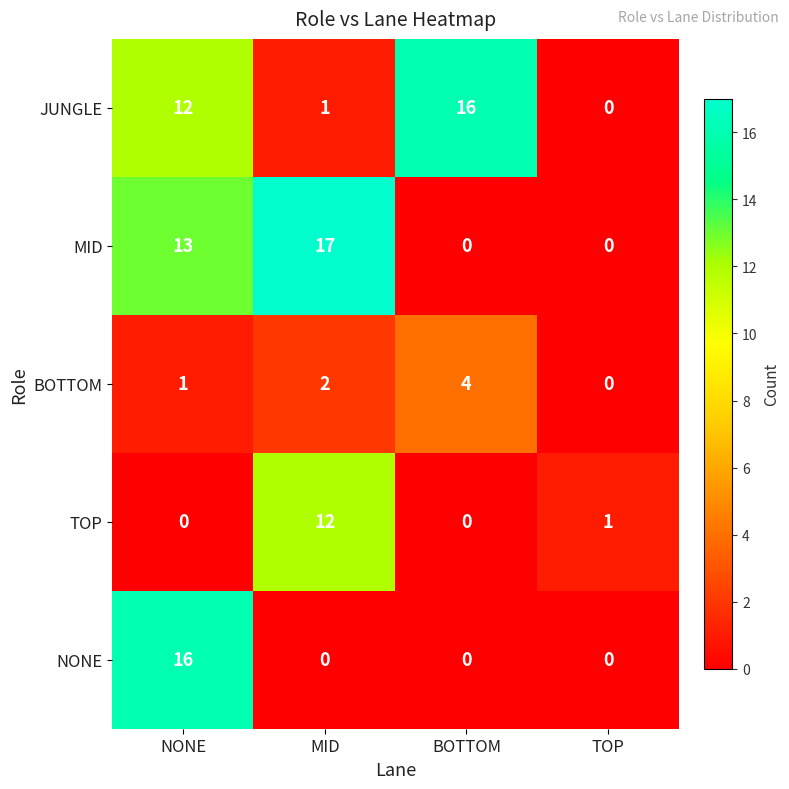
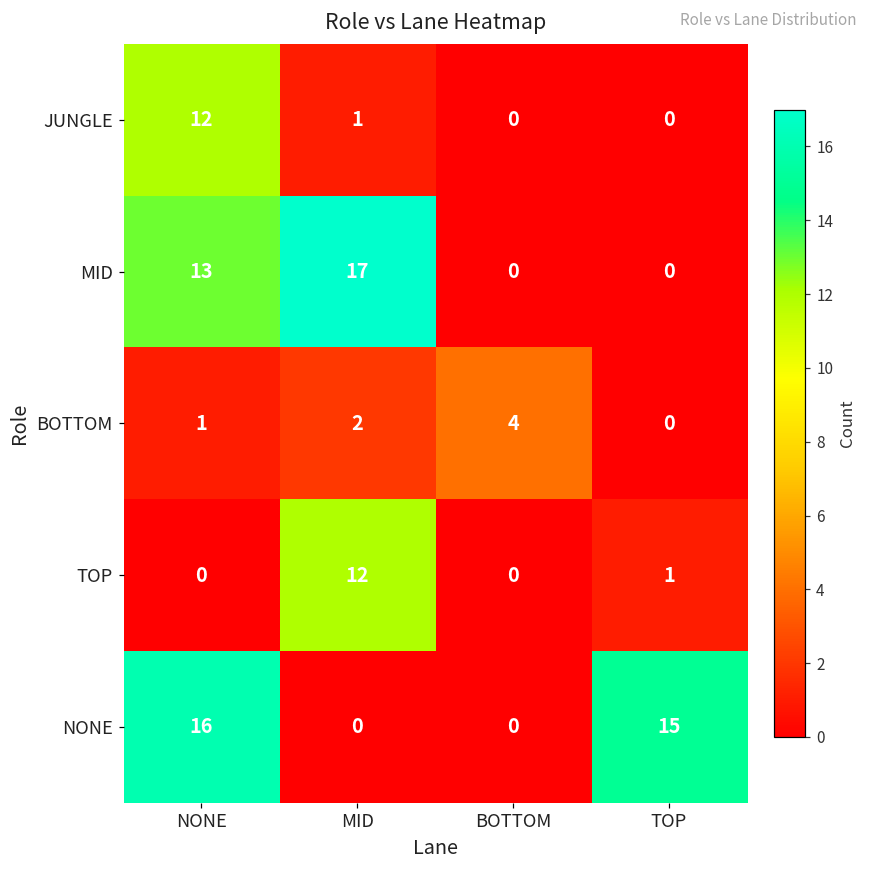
  {
    "JUNGLE": {
      "NONE": 12,
      "MID": 1,
-     "BOTTOM": 16,
+     "BOTTOM": 0,
      "TOP": 0
    },
    "MID": {
      "NONE": 13,
      "MID": 17,
      "BOTTOM": 0,
      "TOP": 0
    },
    "BOTTOM": {
      "NONE": 1,
      "MID": 2,
      "BOTTOM": 4,
      "TOP": 0
    },
    "TOP": {
      "NONE": 0,
      "MID": 12,
      "BOTTOM": 0,
      "TOP": 1
    },
    "NONE": {
      "NONE": 16,
      "MID": 0,
      "BOTTOM": 0,
-     "TOP": 0
+     "TOP": 15
    }
  }
